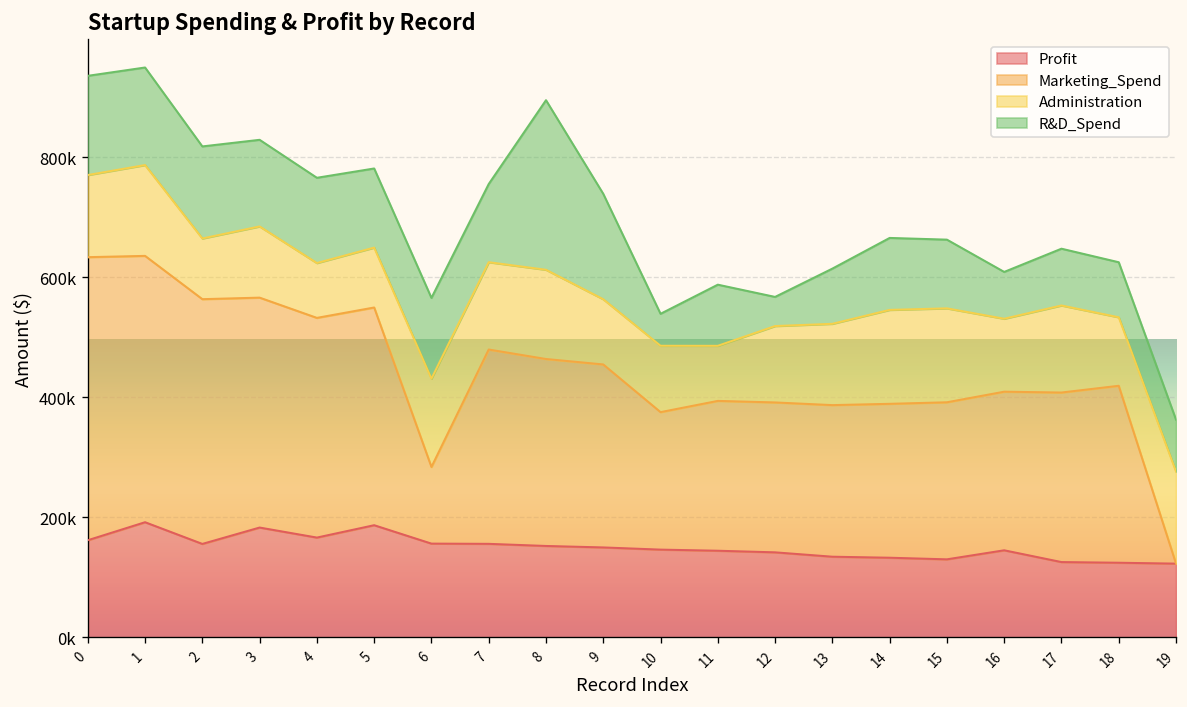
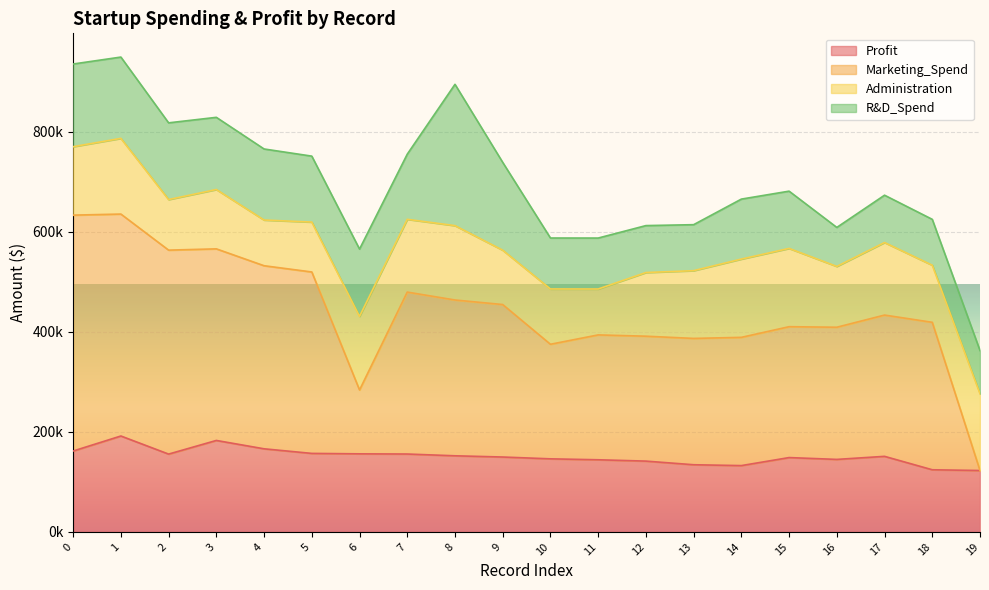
  {
    "Profit": {
      "0": 160000,
      "1": 190000,
      "2": 160000,
      "3": 180000,
      "4": 170000,
-     "5": 190000,
+     "5": 160000,
      "6": 160000,
      "7": 160000,
      "8": 150000,
      "9": 150000,
      "10": 150000,
      "11": 140000,
      "12": 140000,
      "13": 130000,
      "14": 130000,
-     "15": 130000,
+     "15": 150000,
      "16": 140000,
-     "17": 130000,
+     "17": 150000,
      "18": 120000
    },
    "R&D_Spend": {
      "0": 170000,
      "1": 160000,
      "2": 150000,
      "3": 140000,
      "4": 140000,
      "5": 130000,
      "6": 130000,
      "7": 130000,
      "8": 280000,
      "9": 180000,
-     "10": 50000,
+     "10": 100000,
      "11": 100000,
-     "12": 50000,
+     "12": 90000,
      "13": 90000,
      "14": 120000,
      "15": 110000,
      "16": 80000,
      "17": 90000,
      "18": 90000,
      "19": 90000
    }
  }
